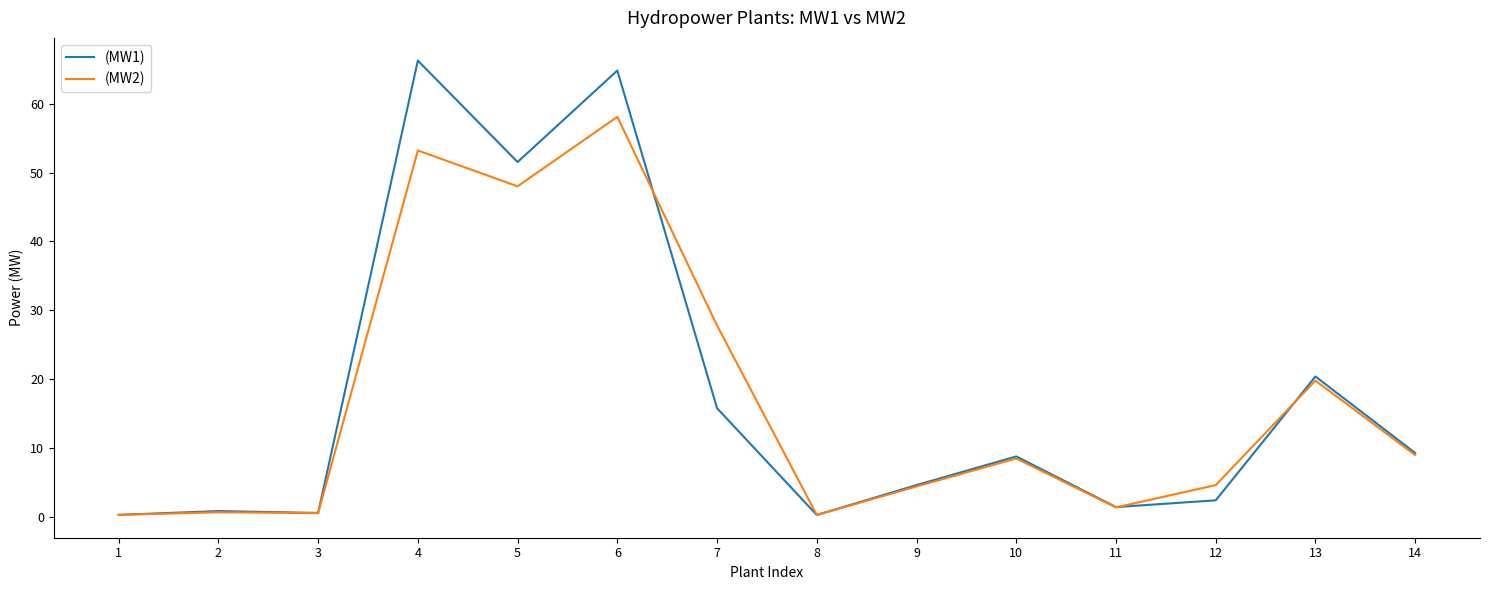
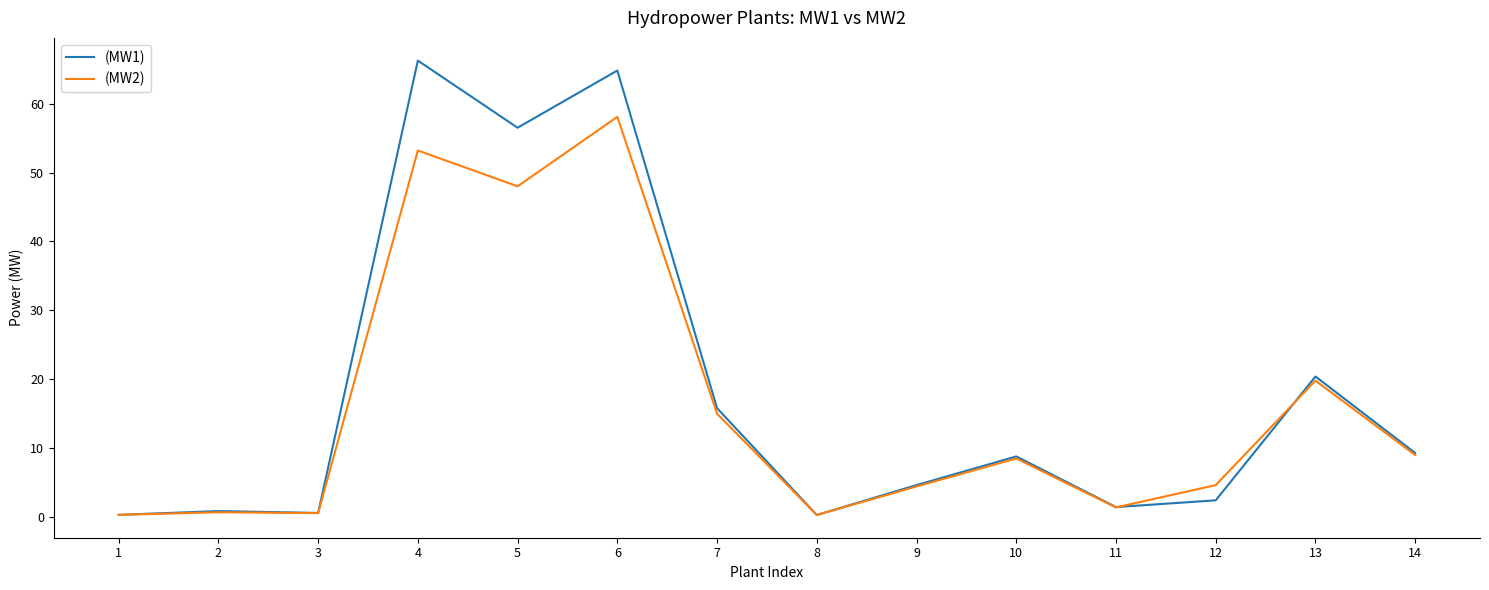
  {
    "(MW1)": {
      "4": 66,
-     "5": 52,
+     "5": 57,
      "6": 65,
      "7": 16,
      "12": 2,
      "13": 20
    },
    "(MW2)": {
      "4": 53,
      "5": 48,
      "6": 58,
-     "7": 28,
+     "7": 15,
      "12": 5,
      "13": 20
    }
  }
